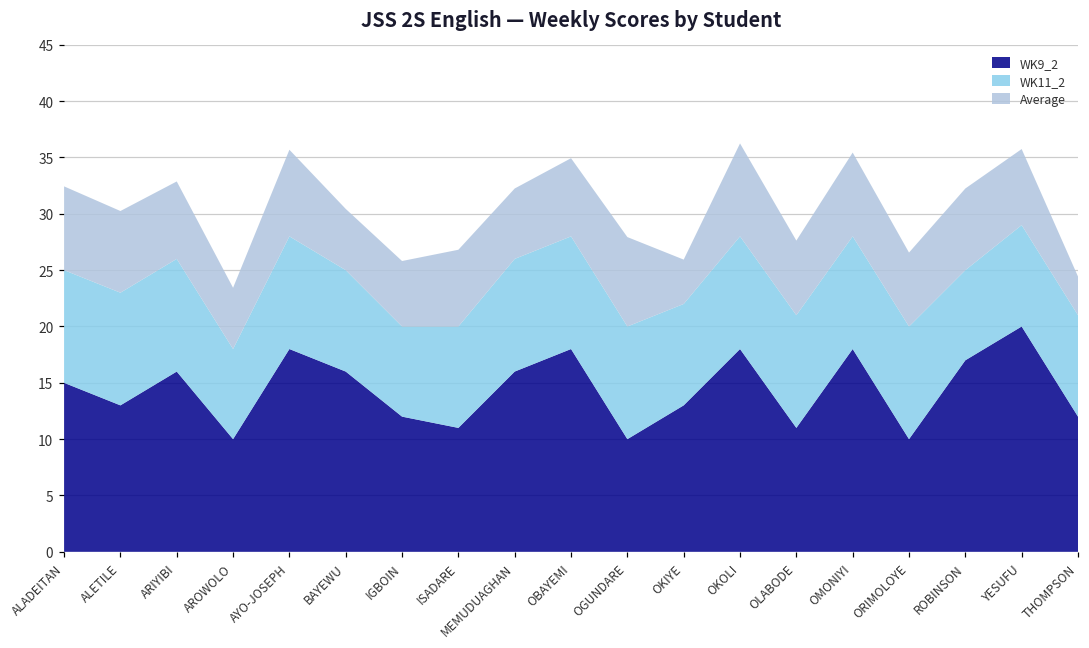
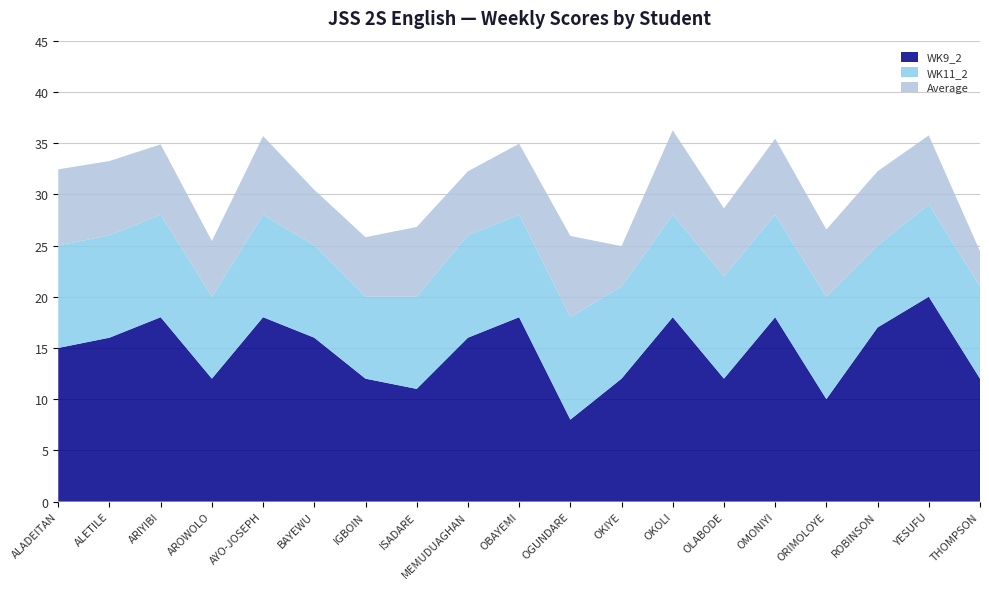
  {
    "WK9_2": {
      "ALADEITAN": 15,
-     "ALETILE": 13,
-     "ARIYIBI": 16,
-     "AROWOLO": 10,
+     "ALETILE": 16,
+     "ARIYIBI": 18,
+     "AROWOLO": 12,
      "AYO-JOSEPH": 18,
      "BAYEWU": 16,
      "IGBOIN": 12,
      "ISADARE": 11,
      "MEMUDUAGHAN": 16,
      "OBAYEMI": 18,
-     "OGUNDARE": 10,
-     "OKIYE": 13,
+     "OGUNDARE": 8,
+     "OKIYE": 12,
      "OKOLI": 18,
-     "OLABODE": 11,
+     "OLABODE": 12,
      "OMONIYI": 18,
      "ORIMOLOYE": 10,
      "ROBINSON": 17,
      "YESUFU": 20,
      "THOMPSON": 12
    }
  }
